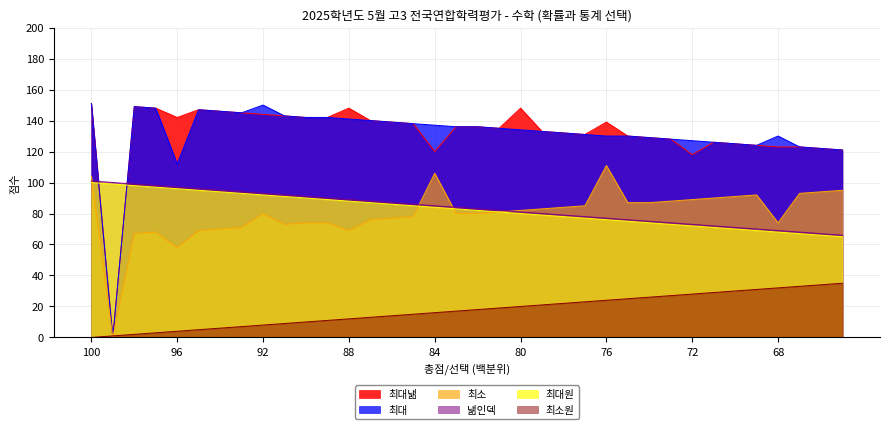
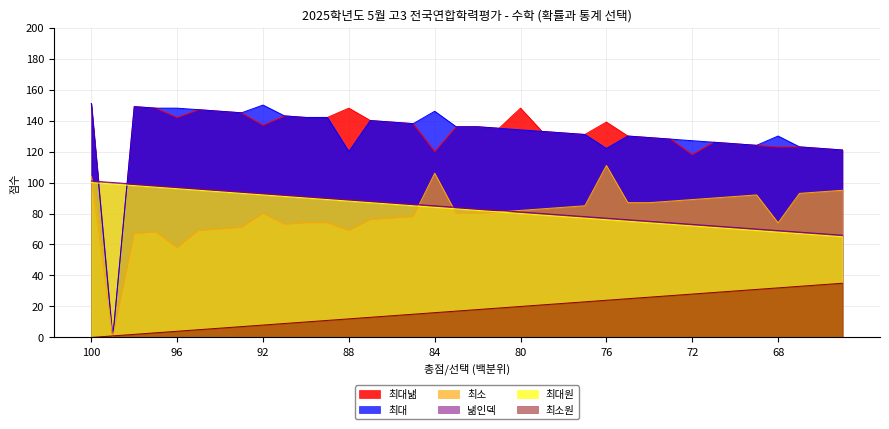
  {
    "최대낾": {
      "96": 142,
-     "92": 144,
+     "92": 137,
      "88": 148,
      "84": 120,
      "80": 148,
      "76": 139,
      "72": 118,
      "68": 123
    },
    "최대": {
-     "96": 112,
+     "96": 148,
      "92": 150,
-     "88": 141,
-     "84": 137,
+     "88": 120,
+     "84": 146,
      "80": 134,
-     "76": 130,
+     "76": 122,
      "72": 127,
      "68": 130
    },
    "최소": {
      "100": 104,
      "96": 58,
      "92": 80,
      "88": 69,
      "84": 106,
      "76": 111,
      "72": 89,
      "68": 74
    },
    "최소원": {
      "100": 0,
      "96": 4,
      "92": 8,
      "88": 12,
      "84": 16,
      "80": 20,
      "76": 24,
      "72": 28,
      "68": 32
    }
  }
